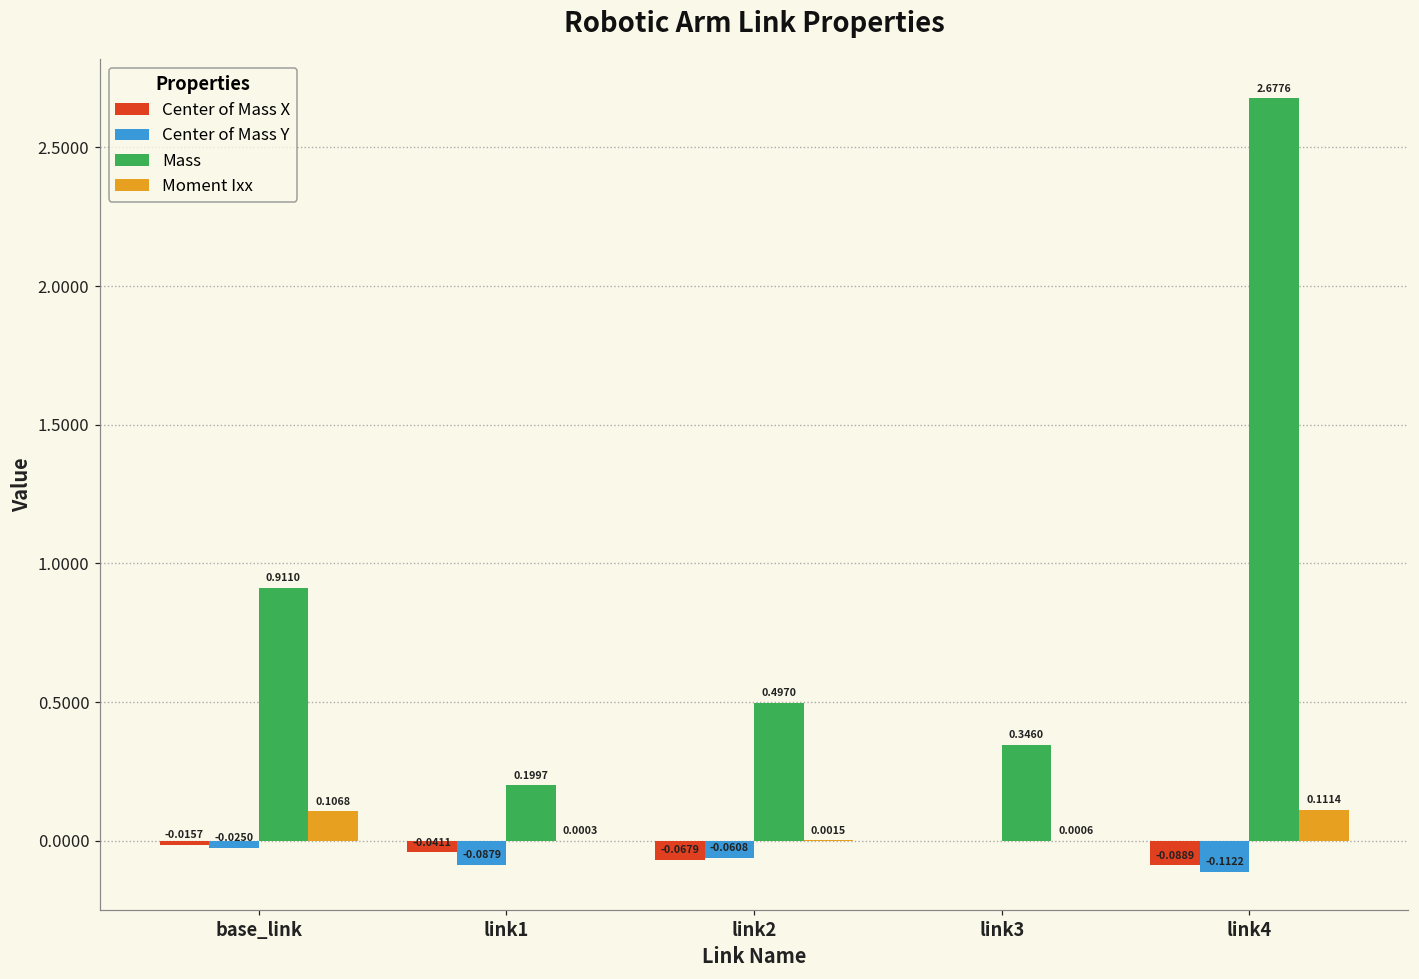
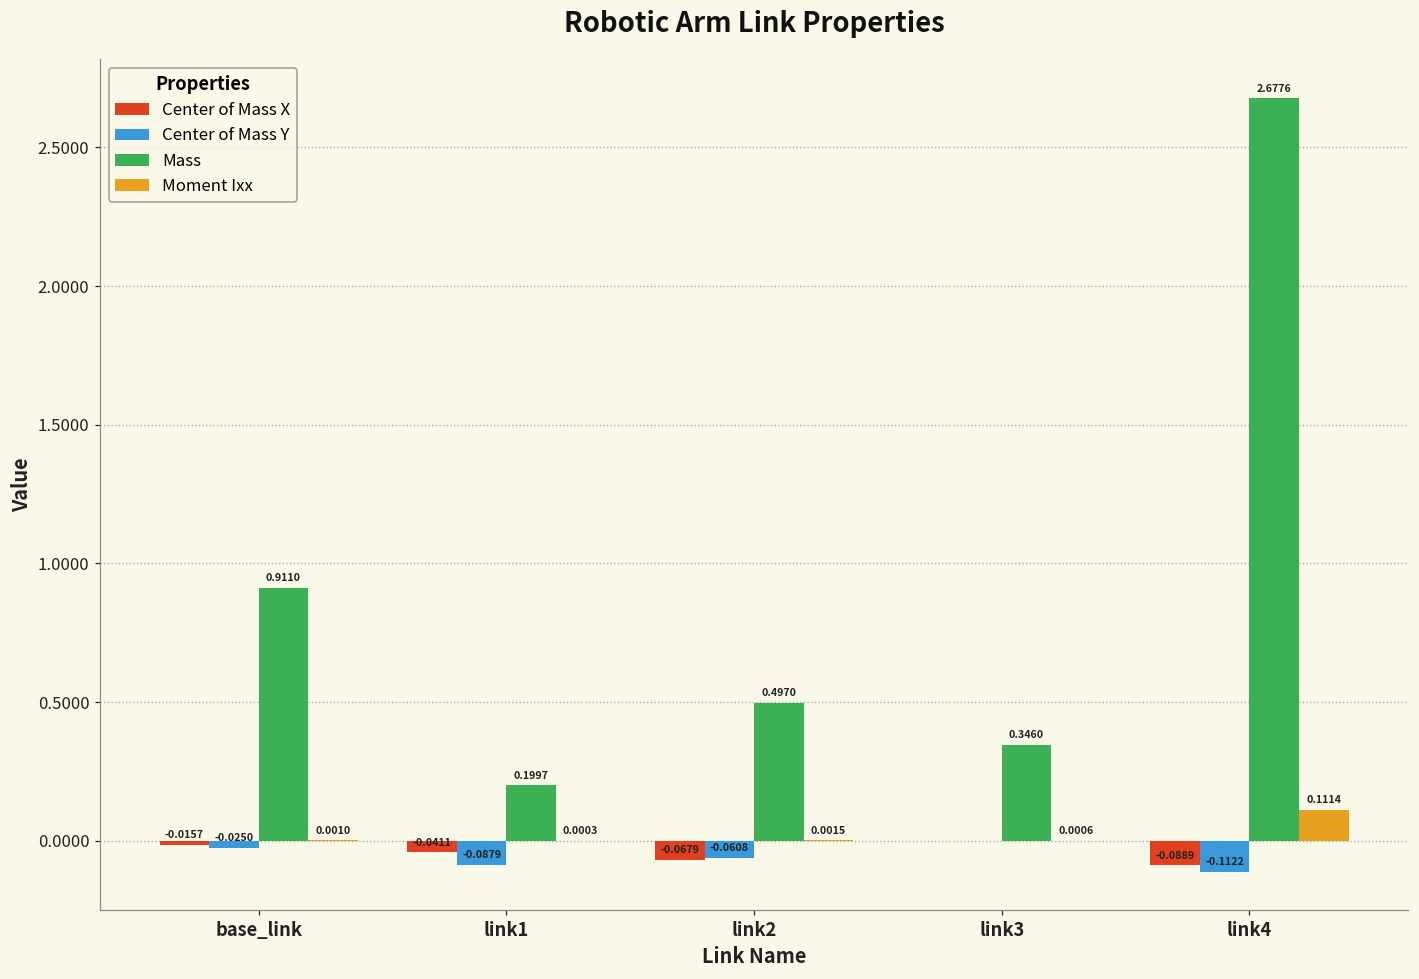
  {
    "Center of Mass X": {
      "base_link": -0.0157,
      "link1": -0.0411,
      "link2": -0.0679,
      "link4": -0.0889
    },
    "Center of Mass Y": {
      "base_link": -0.0250,
      "link1": -0.0879,
      "link2": -0.0608,
      "link4": -0.1122
    },
    "Mass": {
      "base_link": 0.9110,
      "link1": 0.1997,
      "link2": 0.4970,
      "link3": 0.3460,
      "link4": 2.6776
    },
    "Moment Ixx": {
-     "base_link": 0.1068,
+     "base_link": 0.0010,
      "link1": 0.0003,
      "link2": 0.0015,
      "link3": 0.0006,
      "link4": 0.1114
    }
  }
